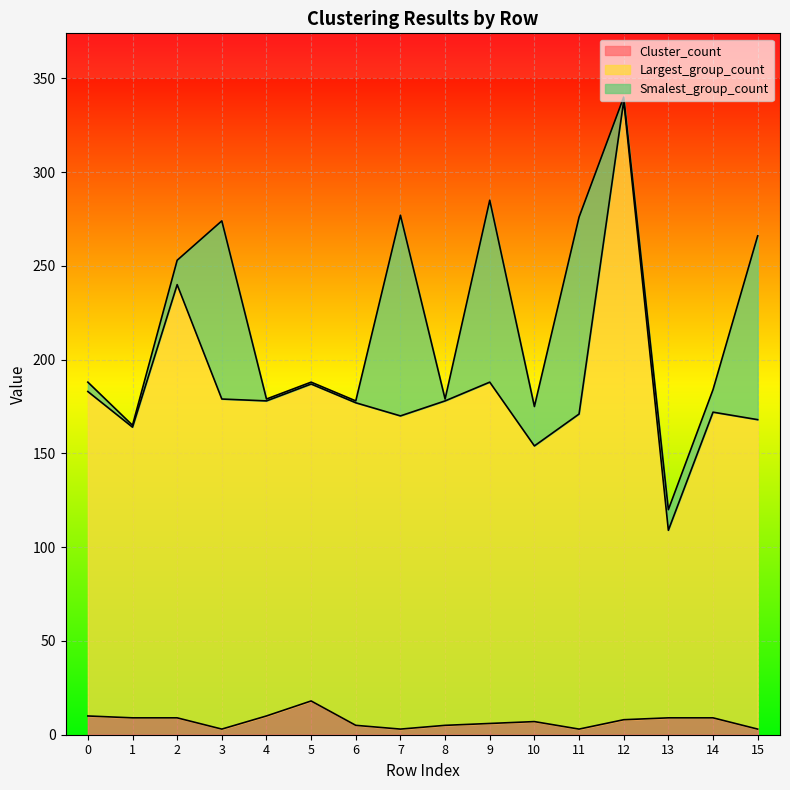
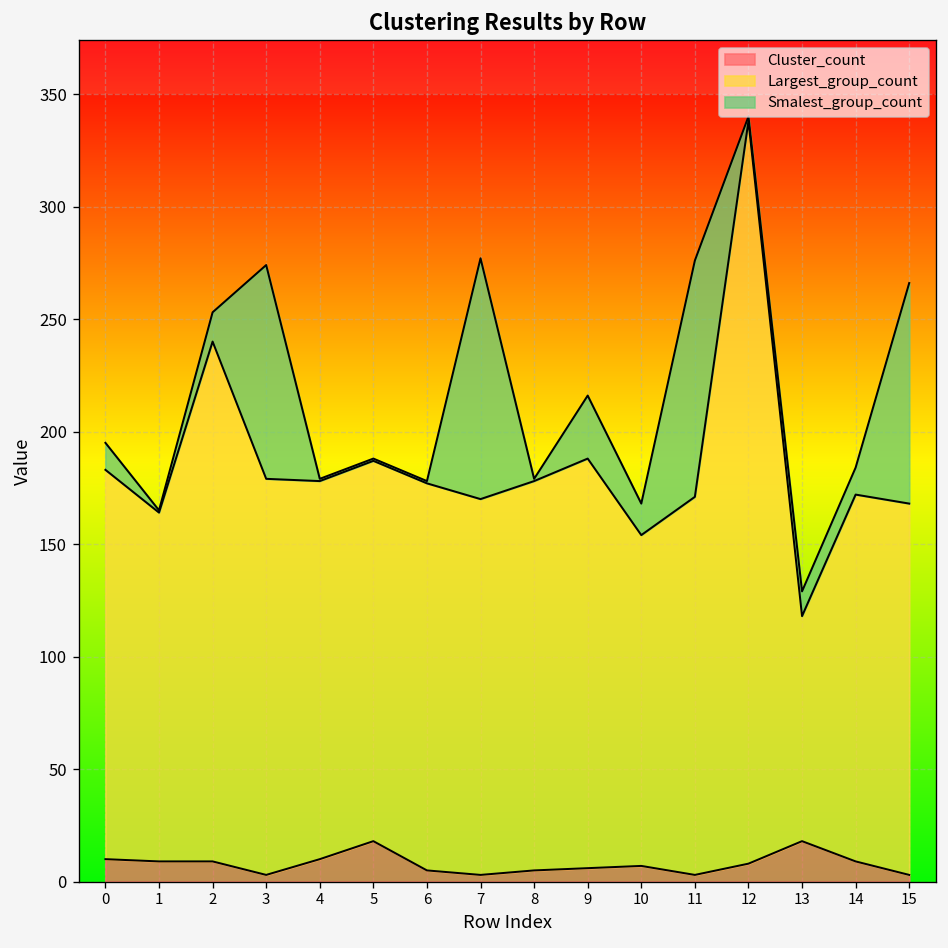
  {
    "Cluster_count": {
      "0": 10,
      "1": 9,
      "2": 9,
      "3": 3,
      "4": 10,
      "5": 18,
      "6": 5,
      "7": 3,
      "8": 5,
      "9": 6,
      "10": 7,
      "11": 3,
      "12": 8,
-     "13": 9,
+     "13": 18,
      "14": 9,
      "15": 3
    },
    "Largest_group_count": {
      "0": 173,
      "2": 231,
      "3": 176,
      "7": 167,
      "9": 182,
      "10": 147,
      "11": 168,
      "13": 100,
      "14": 163,
      "15": 165
    },
    "Smalest_group_count": {
-     "0": 5,
+     "0": 12,
      "2": 13,
      "3": 95,
      "7": 107,
-     "9": 97,
-     "10": 21,
+     "9": 28,
+     "10": 14,
      "11": 105,
      "13": 11,
      "14": 12,
      "15": 98
    }
  }
